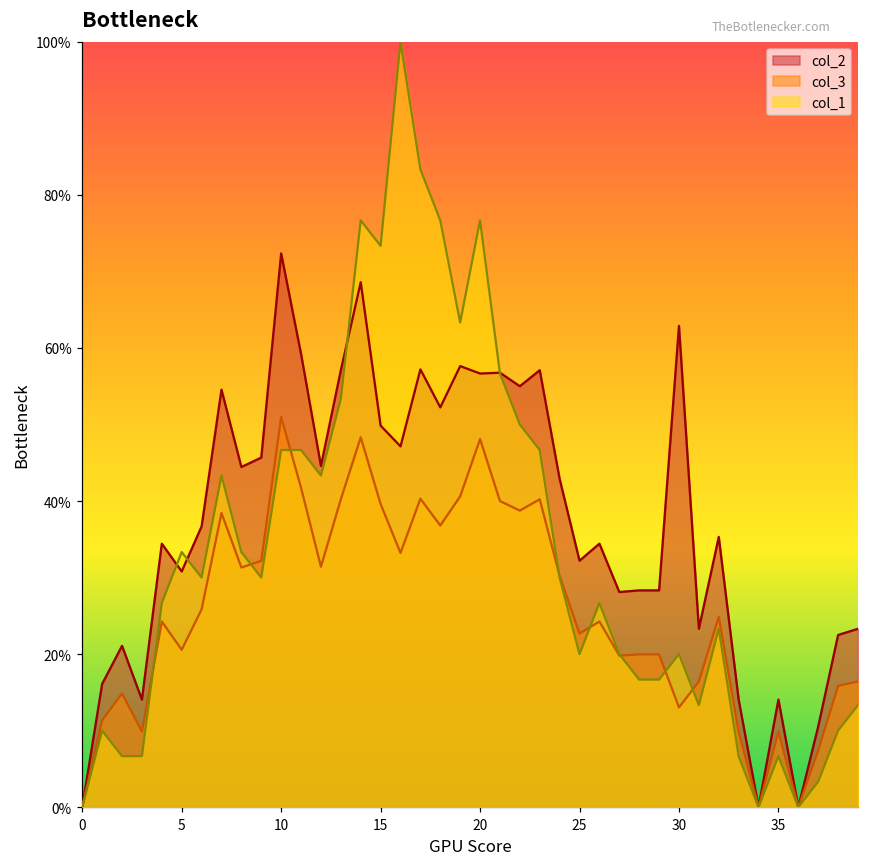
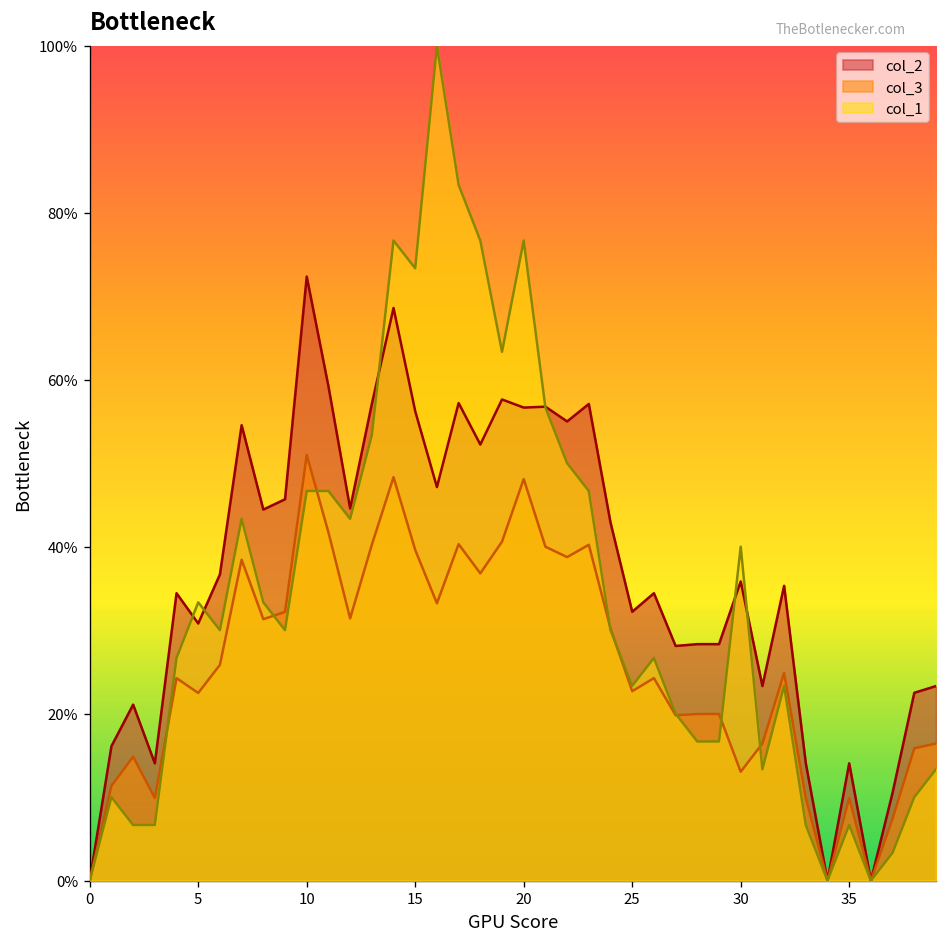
  {
    "col_2": {
      "5": "31%",
      "10": "72%",
-     "15": "50%",
+     "15": "56%",
      "20": "57%",
      "25": "32%",
-     "30": "63%",
+     "30": "36%",
      "35": "14%"
    },
    "col_3": {
-     "5": "21%",
+     "5": "22%",
      "10": "51%",
      "15": "40%",
      "20": "48%",
      "25": "23%",
      "30": "13%",
      "35": "10%"
    },
    "col_1": {
      "5": "33%",
      "10": "47%",
      "15": "73%",
      "20": "77%",
-     "25": "20%",
-     "30": "20%",
+     "25": "23%",
+     "30": "40%",
      "35": "7%"
    }
  }
